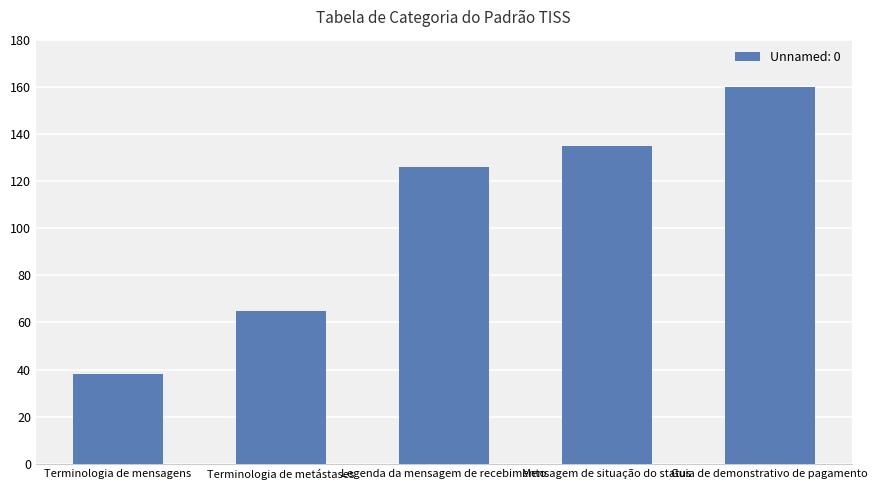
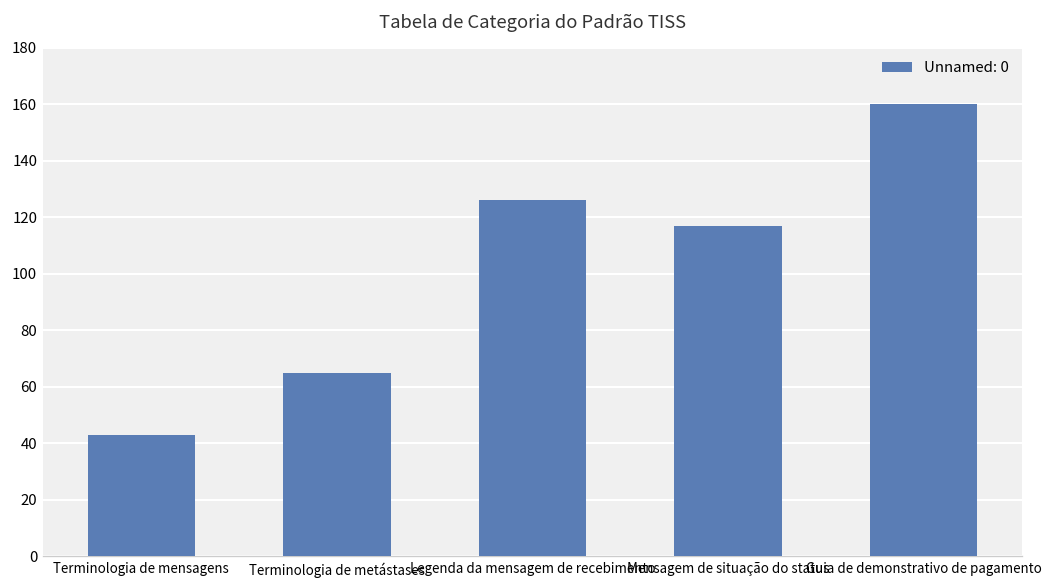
  {
-   "Terminologia de mensagens": 38,
+   "Terminologia de mensagens": 43,
    "Terminologia de metástases": 65,
    "Legenda da mensagem de recebimento": 126,
-   "Mensagem de situação do status": 135,
+   "Mensagem de situação do status": 117,
    "Guia de demonstrativo de pagamento": 160
  }
